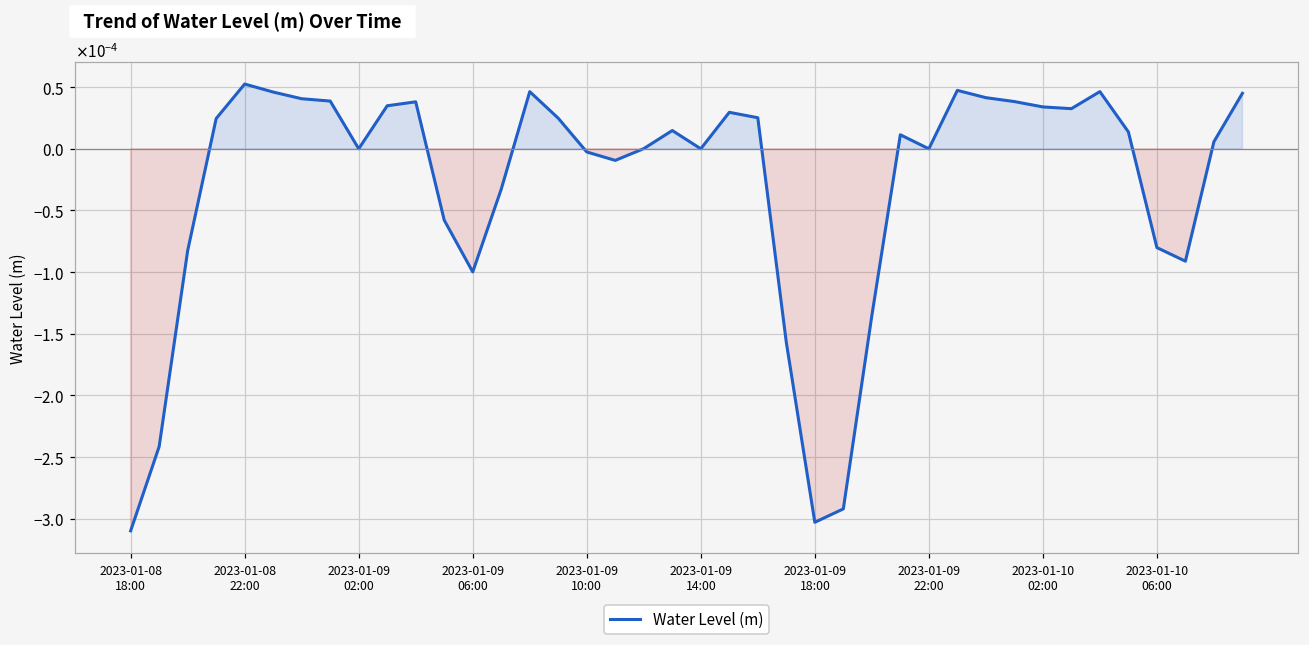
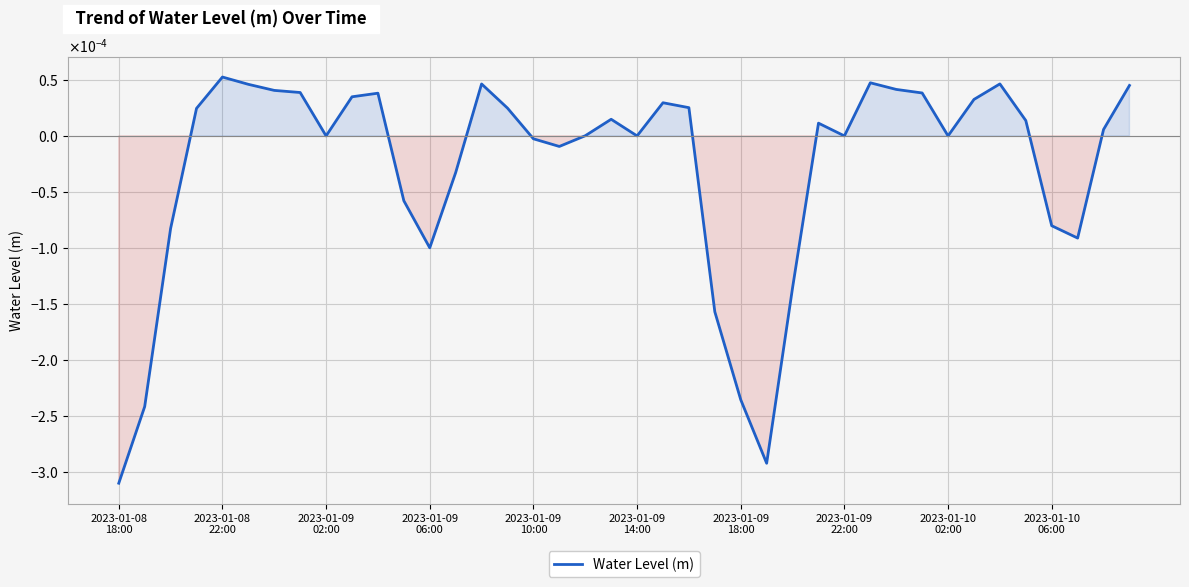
  {
    "2023-01-08 18:00": -0.000310,
    "2023-01-08 22:00": 0.000053,
    "2023-01-09 02:00": 0.000000,
    "2023-01-09 06:00": -0.000100,
    "2023-01-09 10:00": -0.000003,
    "2023-01-09 14:00": 0.000000,
-   "2023-01-09 18:00": -0.000303,
+   "2023-01-09 18:00": -0.000235,
    "2023-01-09 22:00": 0.000000,
-   "2023-01-10 02:00": 0.00003,
+   "2023-01-10 02:00": 0.00000,
    "2023-01-10 06:00": -0.000080
  }
